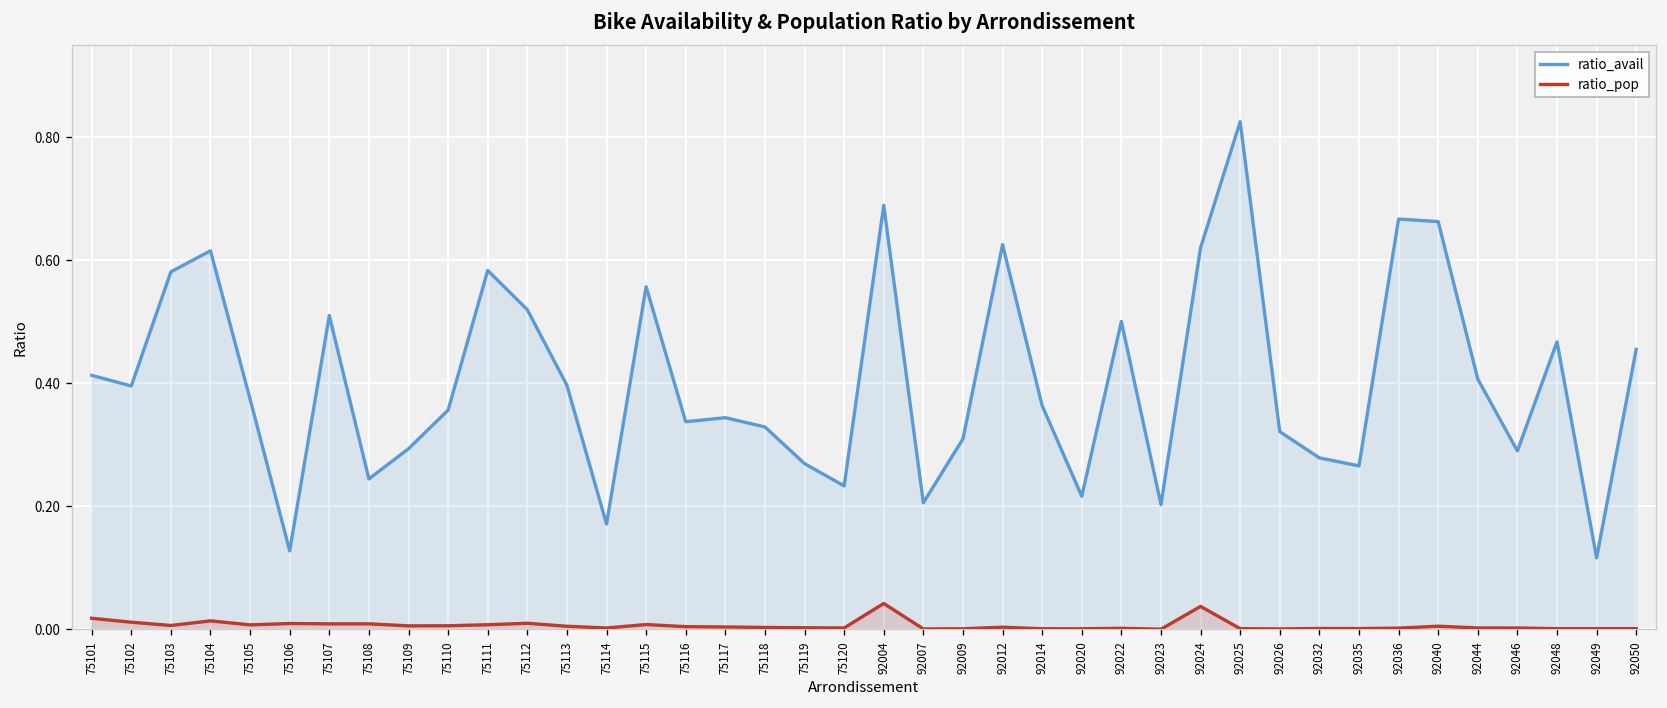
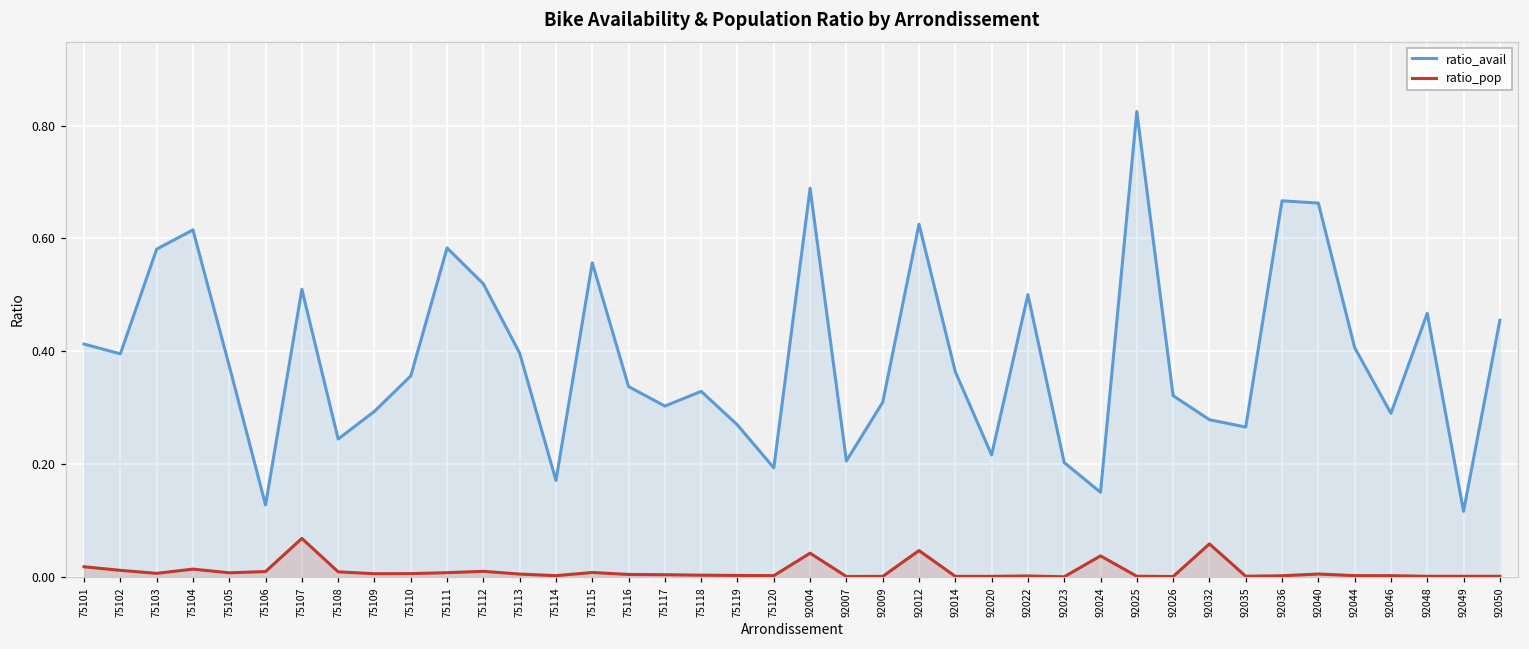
  {
    "ratio_avail": {
      "75101": 0.41,
      "75102": 0.40,
      "75103": 0.58,
      "75104": 0.62,
      "75105": 0.37,
      "75106": 0.13,
      "75107": 0.51,
      "75108": 0.24,
      "75109": 0.29,
      "75110": 0.36,
      "75111": 0.58,
      "75112": 0.52,
      "75113": 0.40,
      "75114": 0.17,
      "75115": 0.56,
      "75116": 0.34,
-     "75117": 0.34,
+     "75117": 0.30,
      "75118": 0.33,
      "75119": 0.27,
-     "75120": 0.23,
+     "75120": 0.19,
      "92004": 0.69,
      "92007": 0.21,
      "92009": 0.31,
      "92012": 0.63,
      "92014": 0.36,
      "92020": 0.22,
      "92022": 0.50,
      "92023": 0.20,
-     "92024": 0.62,
+     "92024": 0.15,
      "92025": 0.83,
      "92026": 0.32,
      "92032": 0.28,
      "92035": 0.27,
      "92036": 0.67,
      "92040": 0.66,
      "92044": 0.41,
      "92046": 0.29,
      "92048": 0.47,
      "92049": 0.12,
      "92050": 0.45
    },
    "ratio_pop": {
      "75101": 0.02,
      "75102": 0.01,
      "75103": 0.01,
      "75104": 0.01,
      "75105": 0.01,
      "75106": 0.01,
-     "75107": 0.01,
+     "75107": 0.07,
      "75108": 0.01,
      "75109": 0.01,
      "75110": 0.01,
      "75111": 0.01,
      "75112": 0.01,
      "75113": 0.01,
      "75114": 0.00,
      "75115": 0.01,
      "75116": 0.00,
      "75117": 0.00,
      "75118": 0.00,
      "75119": 0.00,
      "75120": 0.00,
      "92004": 0.04,
      "92007": 0.00,
      "92009": 0.00,
-     "92012": 0.00,
+     "92012": 0.05,
      "92014": 0.00,
      "92020": 0.00,
      "92022": 0.00,
      "92023": 0.00,
      "92024": 0.04,
      "92025": 0.00,
      "92026": 0.00,
-     "92032": 0.00,
+     "92032": 0.06,
      "92035": 0.00,
      "92036": 0.00,
      "92040": 0.01,
      "92044": 0.00,
      "92046": 0.00,
      "92048": 0.00,
      "92049": 0.00,
      "92050": 0.00
    }
  }
